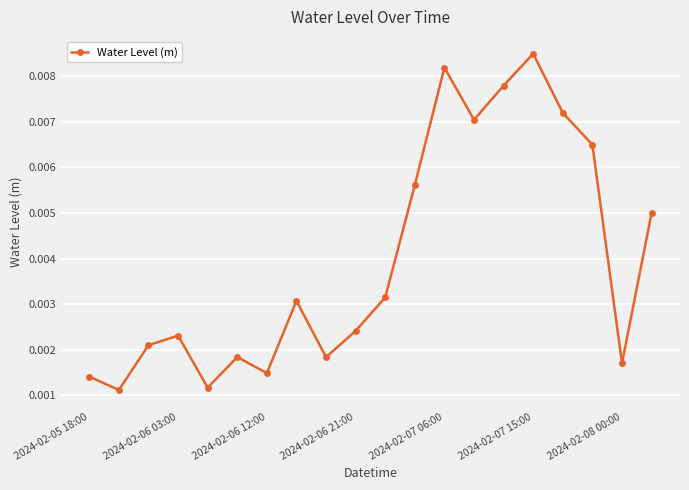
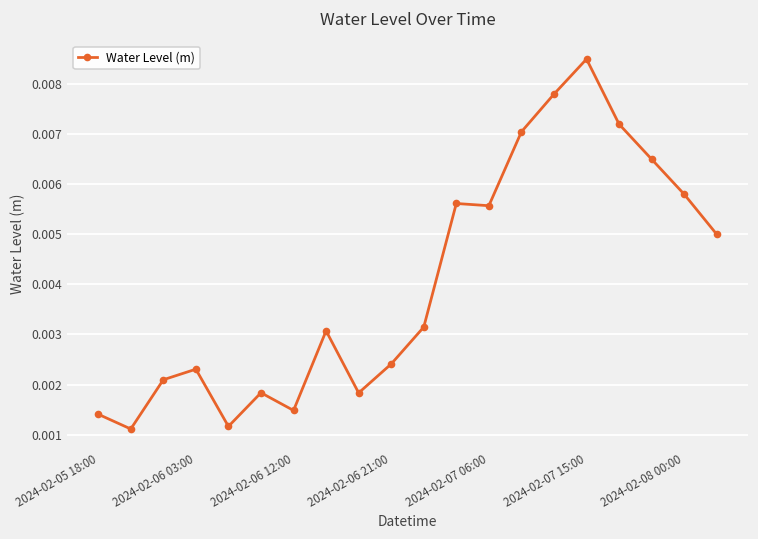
  {
    "2024-02-05 18:00": 0.0014,
    "2024-02-06 03:00": 0.0023,
    "2024-02-06 12:00": 0.0015,
    "2024-02-06 21:00": 0.0024,
-   "2024-02-07 06:00": 0.0082,
+   "2024-02-07 06:00": 0.0056,
    "2024-02-07 15:00": 0.0085,
-   "2024-02-08 00:00": 0.0017
+   "2024-02-08 00:00": 0.0058
  }
